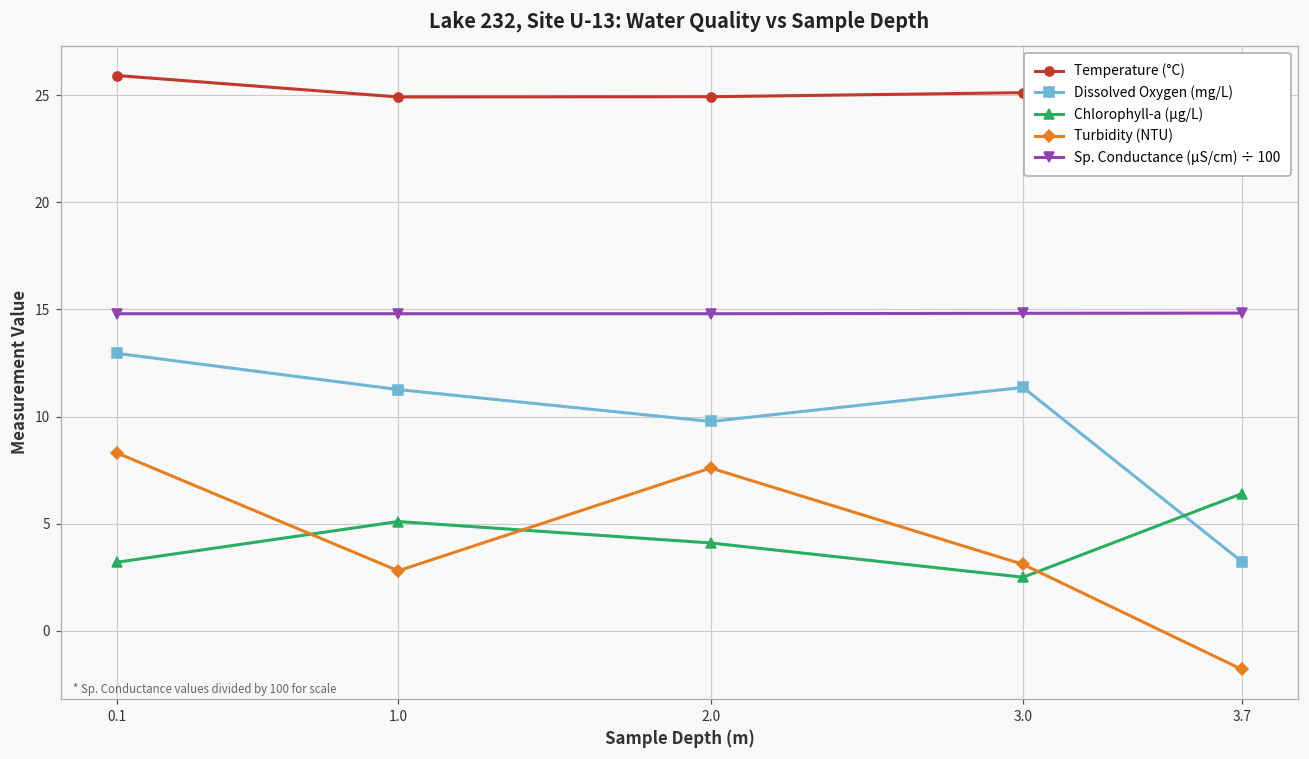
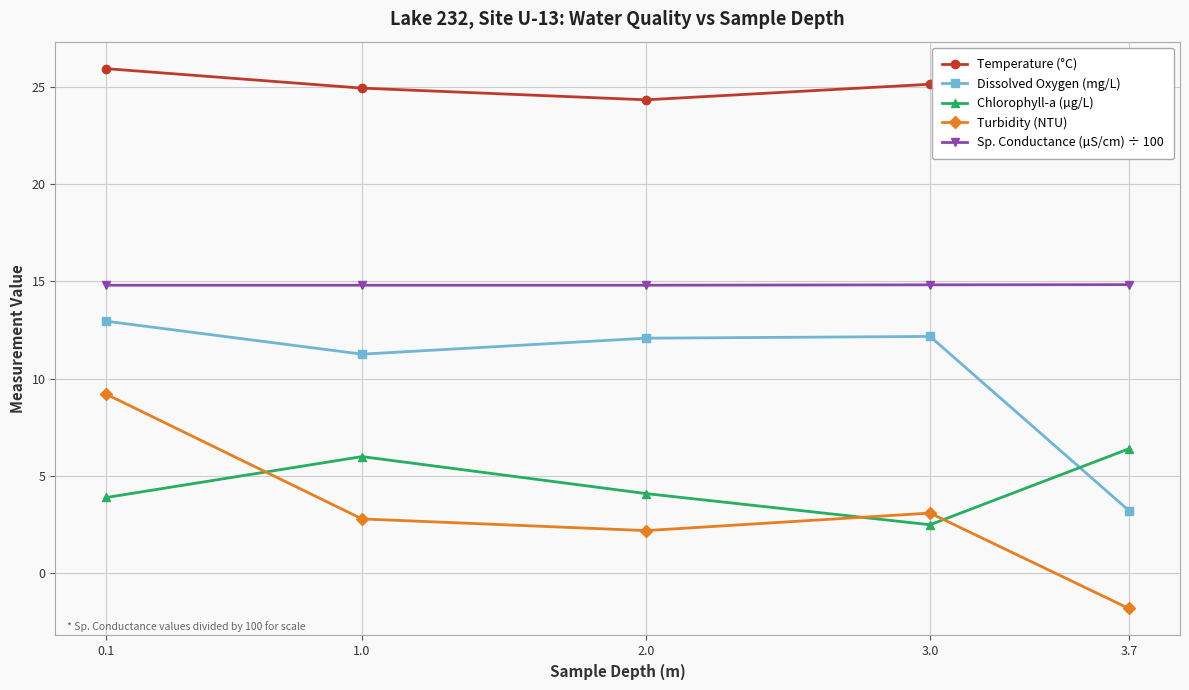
  {
    "Temperature (°C)": {
      "0.1": 25.9,
      "1.0": 24.9,
-     "2.0": 24.9,
+     "2.0": 24.3,
      "3.0": 25.1
    },
    "Dissolved Oxygen (mg/L)": {
      "0.1": 13.0,
      "1.0": 11.3,
-     "2.0": 9.8,
-     "3.0": 11.4,
+     "2.0": 12.1,
+     "3.0": 12.2,
      "3.7": 3.2
    },
    "Chlorophyll-a (µg/L)": {
-     "0.1": 3.2,
-     "1.0": 5.1,
+     "0.1": 3.9,
+     "1.0": 6.0,
      "2.0": 4.1,
      "3.0": 2.5,
      "3.7": 6.4
    },
    "Turbidity (NTU)": {
-     "0.1": 8.3,
+     "0.1": 9.2,
      "1.0": 2.8,
-     "2.0": 7.6,
+     "2.0": 2.2,
      "3.0": 3.1,
      "3.7": -1.8
    },
    "Sp. Conductance (µS/cm) ÷ 100": {
      "0.1": 14.8,
      "1.0": 14.8,
      "2.0": 14.8,
      "3.0": 14.8,
      "3.7": 14.8
    }
  }
